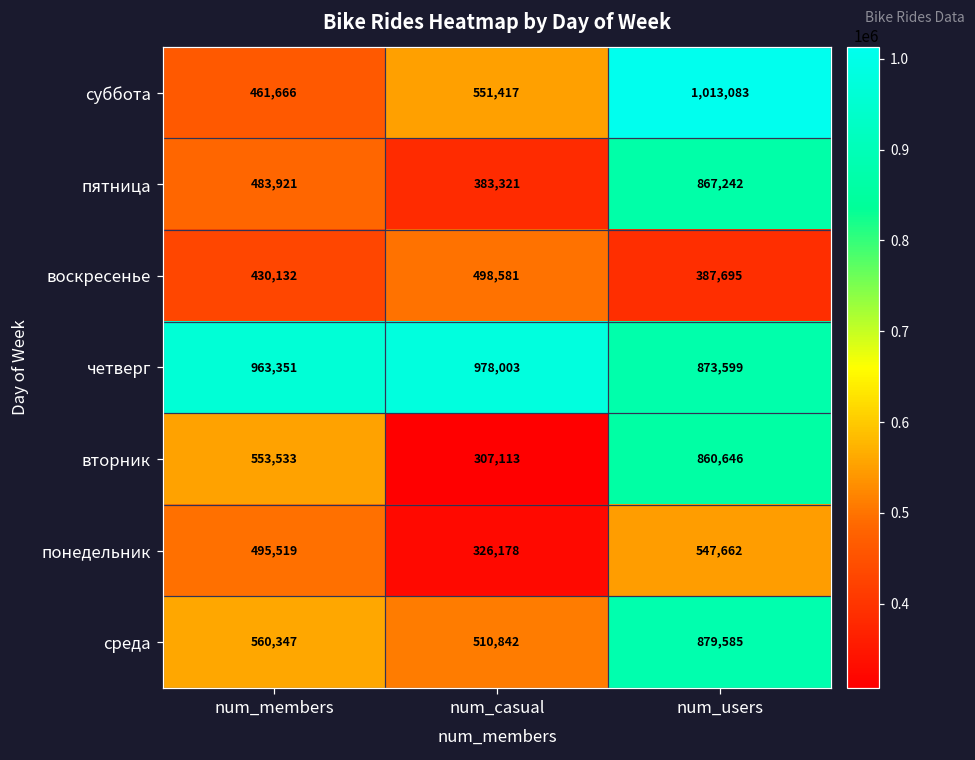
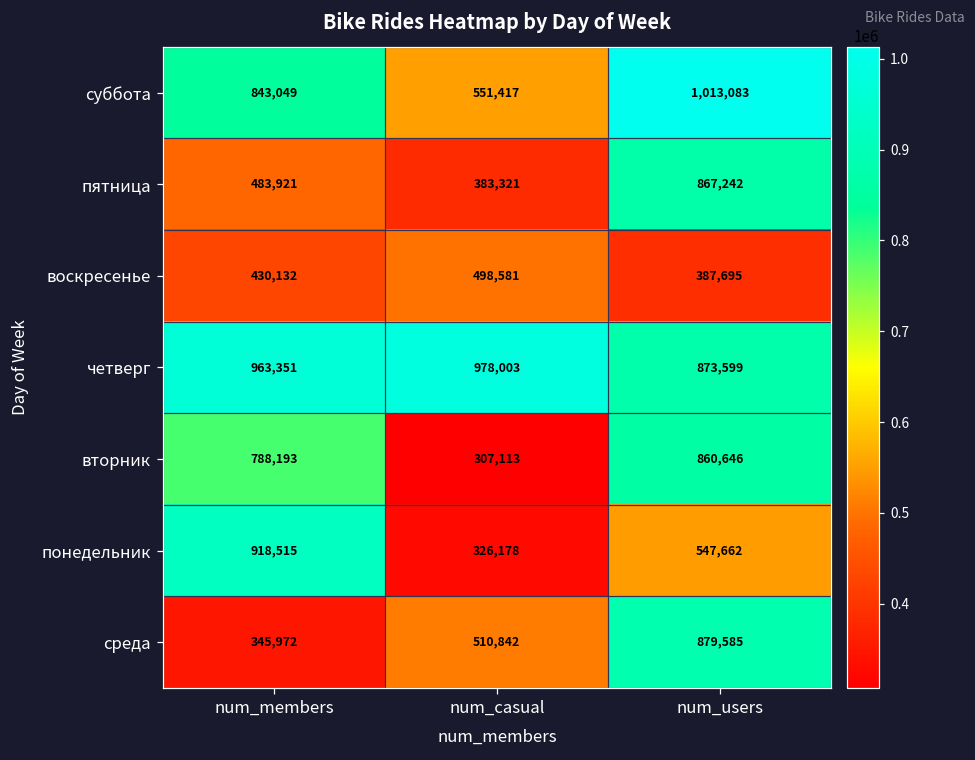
  {
    "суббота": {
-     "num_members": "461,666",
+     "num_members": "843,049",
      "num_casual": "551,417",
      "num_users": "1,013,083"
    },
    "пятница": {
      "num_members": "483,921",
      "num_casual": "383,321",
      "num_users": "867,242"
    },
    "воскресенье": {
      "num_members": "430,132",
      "num_casual": "498,581",
      "num_users": "387,695"
    },
    "четверг": {
      "num_members": "963,351",
      "num_casual": "978,003",
      "num_users": "873,599"
    },
    "вторник": {
-     "num_members": "553,533",
+     "num_members": "788,193",
      "num_casual": "307,113",
      "num_users": "860,646"
    },
    "понедельник": {
-     "num_members": "495,519",
+     "num_members": "918,515",
      "num_casual": "326,178",
      "num_users": "547,662"
    },
    "среда": {
-     "num_members": "560,347",
+     "num_members": "345,972",
      "num_casual": "510,842",
      "num_users": "879,585"
    }
  }
